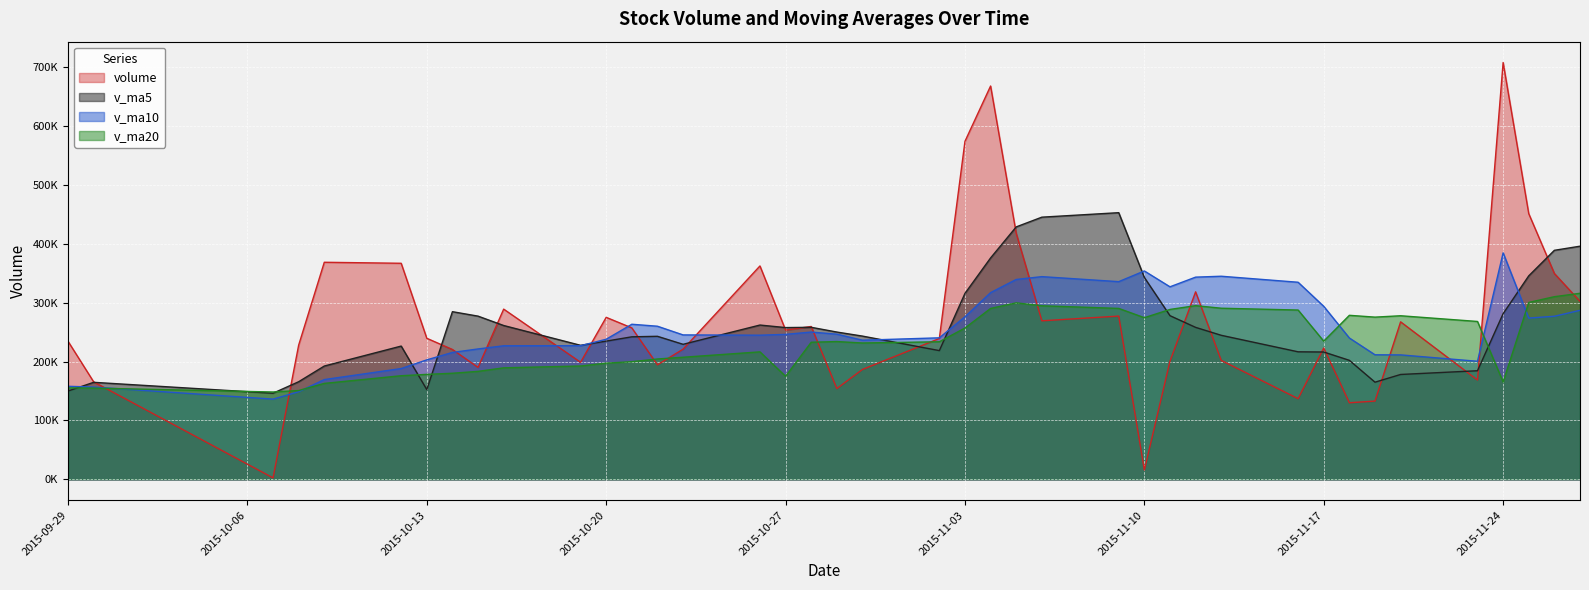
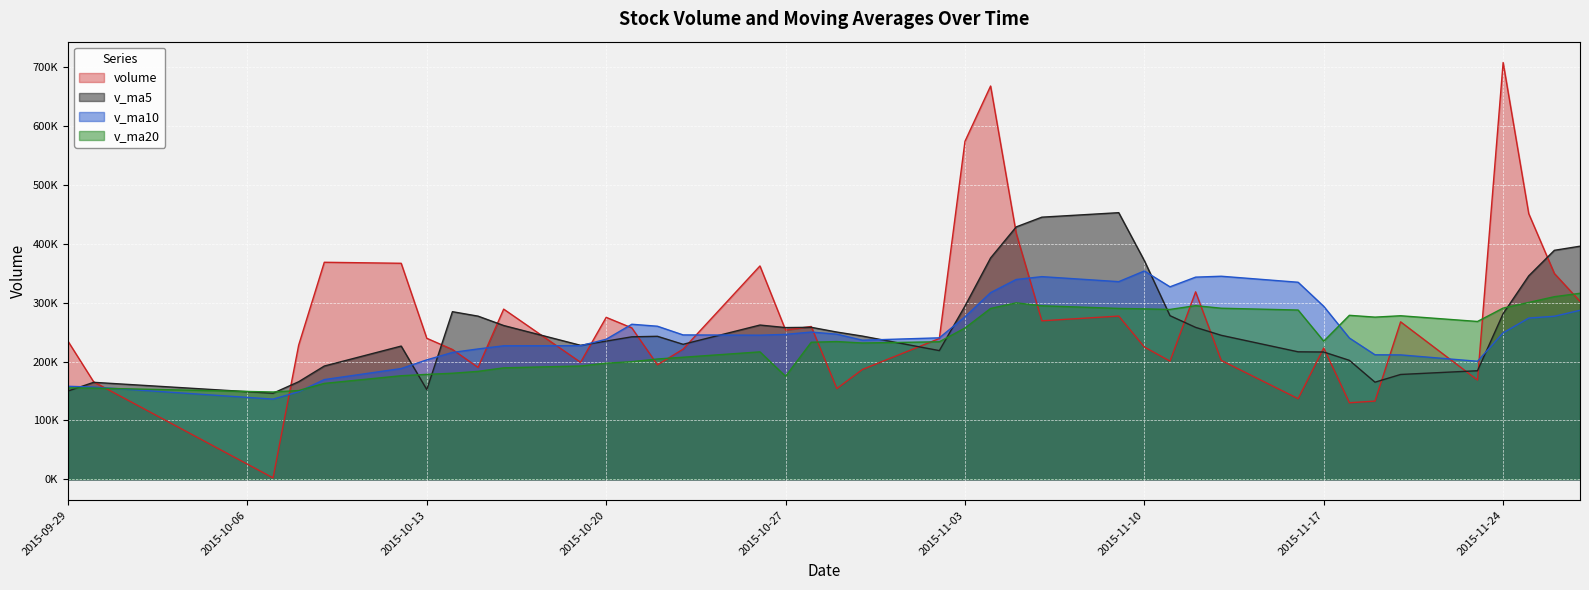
  {
    "volume": {
      "2015-09-29": 230000,
      "2015-10-13": 240000,
      "2015-10-20": 280000,
      "2015-11-03": 570000,
-     "2015-11-10": 20000,
+     "2015-11-10": 220000,
      "2015-11-17": 220000,
      "2015-11-24": 710000
    },
    "v_ma5": {
      "2015-09-29": 150000,
      "2015-10-13": 150000,
-     "2015-11-03": 320000,
-     "2015-11-10": 340000,
+     "2015-11-03": 290000,
+     "2015-11-10": 370000,
      "2015-11-17": 220000,
      "2015-11-24": 280000
    },
    "v_ma10": {
      "2015-10-13": 200000,
      "2015-10-27": 250000,
      "2015-11-03": 280000,
      "2015-11-10": 350000,
      "2015-11-17": 290000,
-     "2015-11-24": 380000
+     "2015-11-24": 250000
    },
    "v_ma20": {
      "2015-10-13": 180000,
      "2015-10-20": 200000,
      "2015-10-27": 180000,
      "2015-11-03": 260000,
-     "2015-11-10": 270000,
+     "2015-11-10": 290000,
      "2015-11-17": 230000,
-     "2015-11-24": 170000
+     "2015-11-24": 290000
    }
  }
